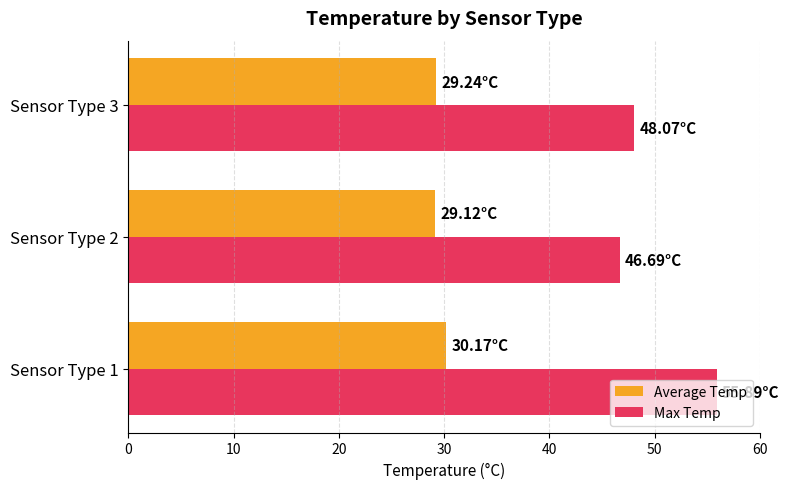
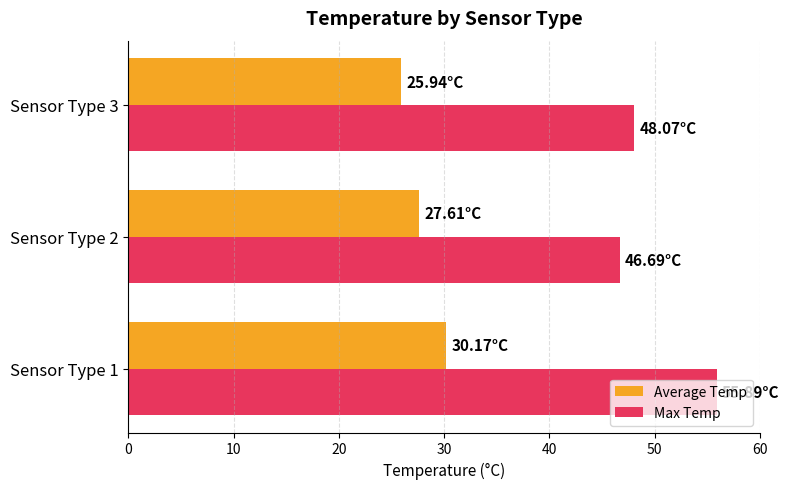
  {
    "Average Temp": {
-     "Sensor Type 3": "29.24°C",
-     "Sensor Type 2": "29.12°C",
+     "Sensor Type 3": "25.94°C",
+     "Sensor Type 2": "27.61°C",
      "Sensor Type 1": "30.17°C"
    },
    "Max Temp": {
      "Sensor Type 3": "48.07°C",
      "Sensor Type 2": "46.69°C"
    }
  }
